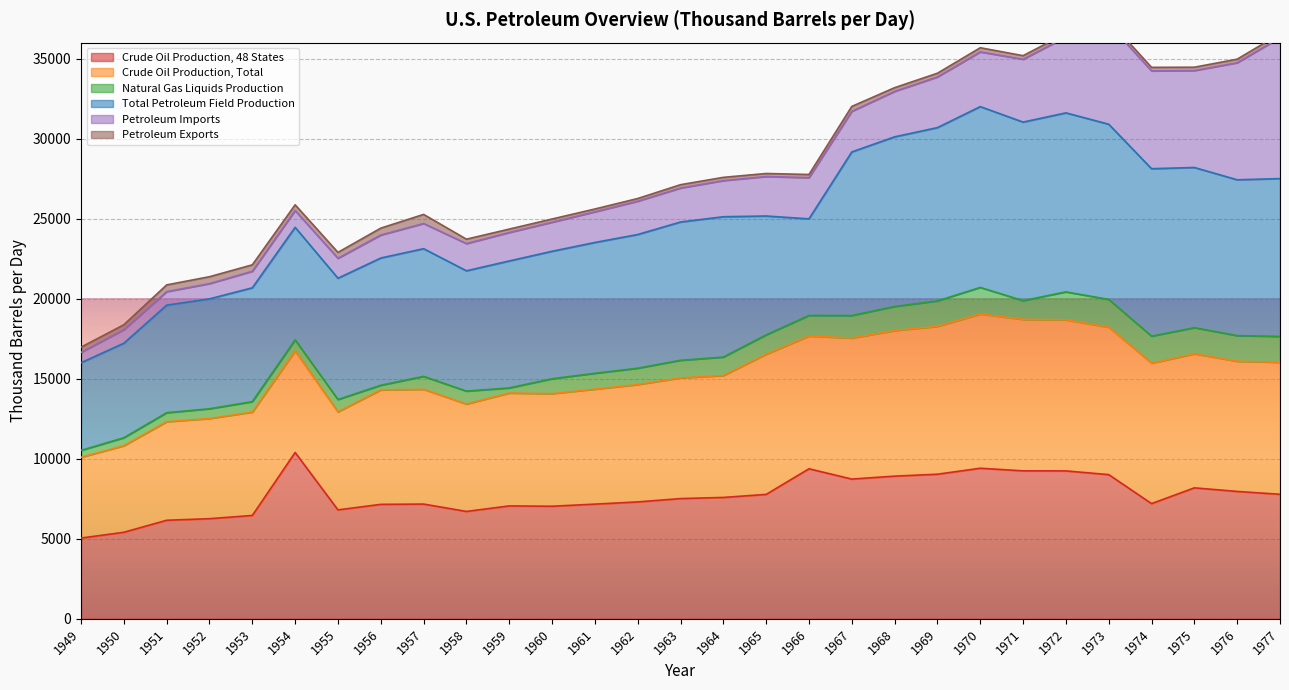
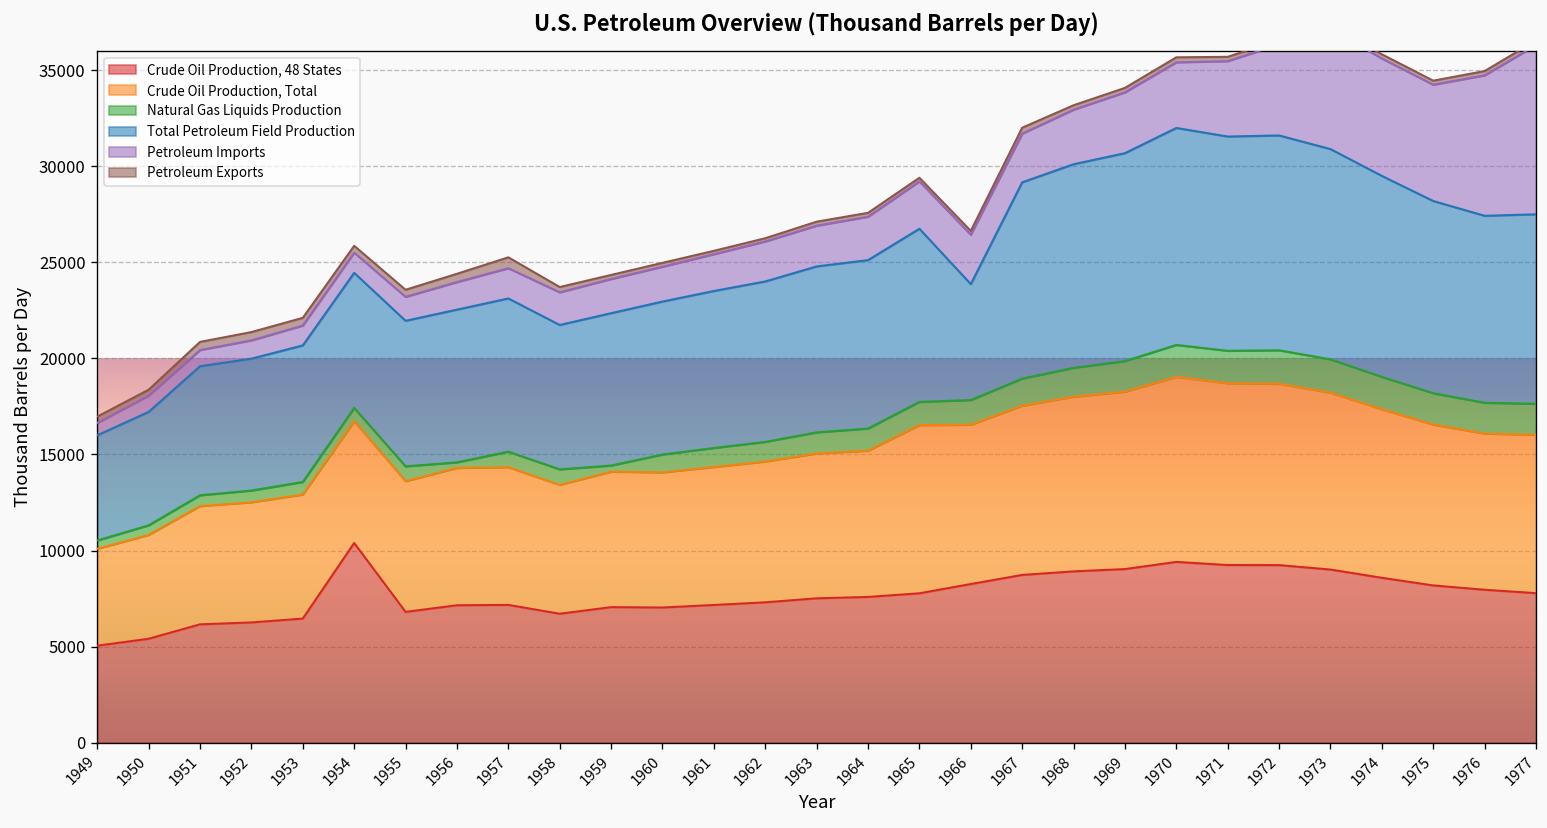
  {
    "Crude Oil Production, 48 States": {
      "1949": 5000,
      "1950": 5400,
      "1951": 6200,
      "1952": 6300,
      "1953": 6500,
      "1954": 10400,
      "1955": 6800,
      "1956": 7200,
      "1957": 7200,
      "1958": 6700,
      "1959": 7100,
      "1960": 7000,
      "1961": 7200,
      "1962": 7300,
      "1963": 7500,
      "1964": 7600,
      "1965": 7800,
-     "1966": 9400,
+     "1966": 8300,
      "1967": 8700,
      "1968": 8900,
      "1969": 9000,
      "1970": 9400,
      "1971": 9200,
      "1972": 9200,
      "1973": 9000,
-     "1974": 7200,
+     "1974": 8600,
      "1975": 8200,
      "1976": 8000,
      "1977": 7800
    },
    "Crude Oil Production, Total": {
      "1949": 5000,
      "1950": 5400,
      "1951": 6200,
      "1952": 6300,
      "1953": 6500,
      "1954": 6300,
-     "1955": 6100,
+     "1955": 6800,
      "1956": 7200,
      "1957": 7200,
      "1958": 6700,
      "1959": 7100,
      "1960": 7000,
      "1961": 7200,
      "1962": 7300,
      "1963": 7500,
      "1964": 7600,
      "1965": 8800,
      "1966": 8300,
      "1967": 8800,
      "1968": 9100,
      "1969": 9200,
      "1970": 9600,
      "1971": 9500,
      "1972": 9400,
      "1973": 9200,
      "1974": 8800,
      "1975": 8400,
      "1976": 8100,
      "1977": 8200
    },
    "Natural Gas Liquids Production": {
      "1949": 400,
      "1950": 500,
      "1951": 600,
      "1952": 600,
      "1953": 700,
      "1954": 700,
      "1955": 800,
      "1956": 300,
      "1957": 800,
      "1958": 800,
      "1959": 300,
      "1960": 900,
      "1961": 1000,
      "1962": 1000,
      "1963": 1100,
      "1964": 1200,
      "1965": 1200,
      "1966": 1300,
      "1967": 1400,
      "1968": 1500,
      "1969": 1600,
      "1970": 1700,
-     "1971": 1200,
+     "1971": 1700,
      "1972": 1700,
      "1973": 1700,
      "1974": 1700,
      "1975": 1600,
      "1976": 1600,
      "1977": 1600
    },
    "Total Petroleum Field Production": {
      "1949": 5500,
      "1950": 5900,
      "1951": 6700,
      "1952": 6900,
      "1953": 7100,
      "1954": 7000,
      "1955": 7600,
      "1956": 8000,
      "1957": 8000,
      "1958": 7500,
      "1959": 7900,
      "1960": 8000,
      "1961": 8200,
      "1962": 8400,
      "1963": 8600,
      "1964": 8800,
-     "1965": 7400,
+     "1965": 9000,
      "1966": 6000,
      "1967": 10200,
      "1968": 10600,
      "1969": 10800,
      "1970": 11300,
      "1971": 11200,
      "1972": 11200,
      "1973": 10900,
      "1974": 10500,
      "1975": 10000,
      "1976": 9700,
      "1977": 9900
    },
    "Petroleum Imports": {
      "1949": 600,
      "1950": 900,
      "1951": 800,
      "1952": 1000,
      "1953": 1000,
      "1954": 1100,
      "1955": 1200,
      "1956": 1400,
      "1957": 1600,
      "1958": 1700,
      "1959": 1800,
      "1960": 1800,
      "1961": 1900,
      "1962": 2100,
      "1963": 2100,
      "1964": 2300,
      "1965": 2500,
      "1966": 2600,
      "1967": 2500,
      "1968": 2800,
      "1969": 3200,
      "1970": 3400,
      "1971": 3900,
      "1974": 6100,
      "1975": 6100,
      "1976": 7300
    },
    "Petroleum Exports": {
      "1949": 300,
      "1950": 300,
      "1951": 400,
      "1952": 400,
      "1953": 400,
      "1954": 400,
      "1955": 400,
      "1956": 400,
      "1957": 600,
      "1958": 300,
      "1959": 200,
      "1960": 200,
      "1961": 200,
      "1962": 200,
      "1963": 200,
      "1964": 200,
      "1965": 200,
      "1966": 200,
      "1967": 300,
      "1968": 200,
      "1969": 200,
      "1970": 300,
      "1971": 200,
      "1974": 200,
      "1975": 200,
      "1976": 200
    }
  }
